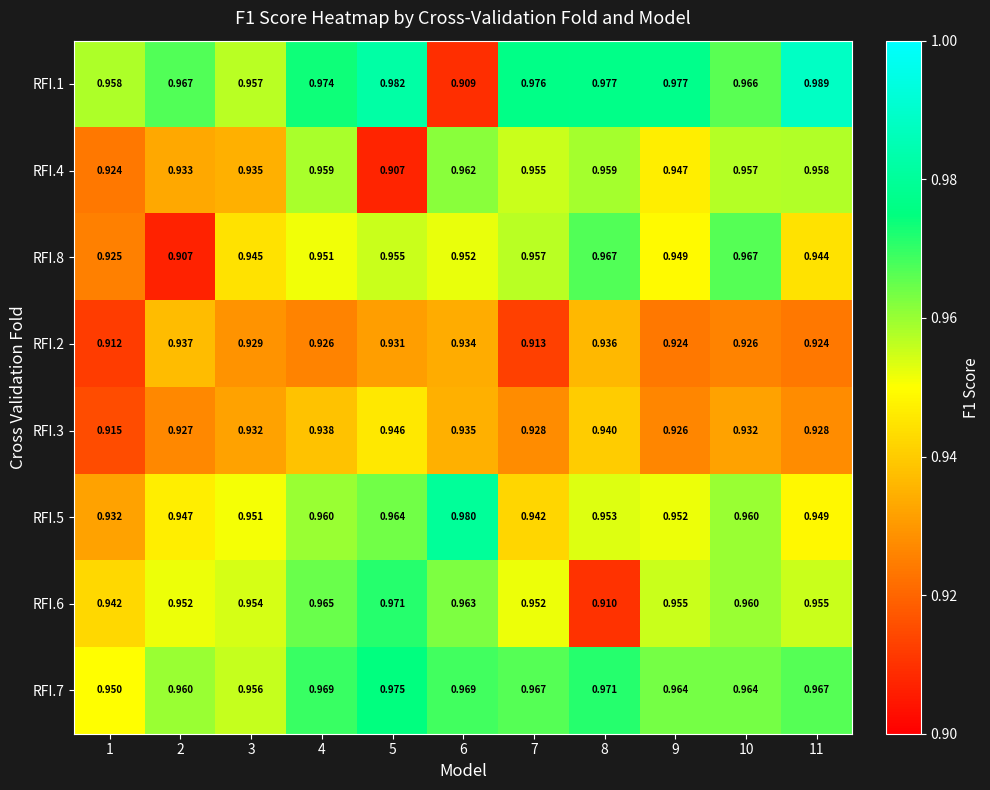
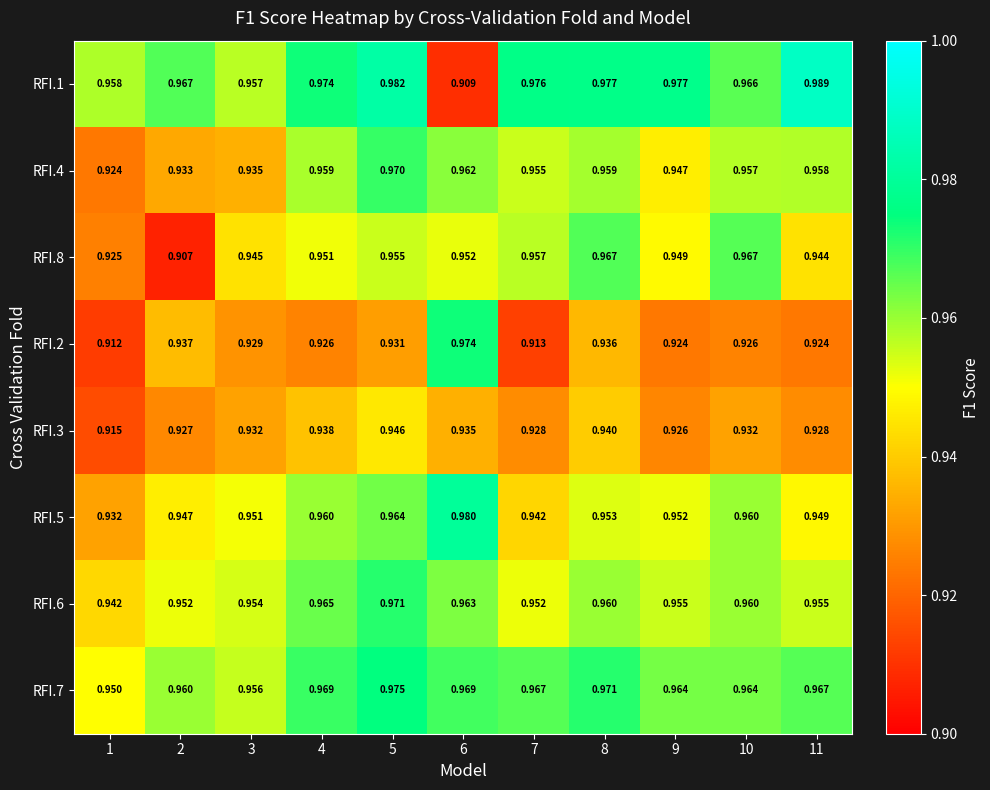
  {
    "RFI.1": {
      "1": 0.958,
      "2": 0.967,
      "3": 0.957,
      "4": 0.974,
      "5": 0.982,
      "6": 0.909,
      "7": 0.976,
      "8": 0.977,
      "9": 0.977,
      "10": 0.966,
      "11": 0.989
    },
    "RFI.4": {
      "1": 0.924,
      "2": 0.933,
      "3": 0.935,
      "4": 0.959,
-     "5": 0.907,
+     "5": 0.970,
      "6": 0.962,
      "7": 0.955,
      "8": 0.959,
      "9": 0.947,
      "10": 0.957,
      "11": 0.958
    },
    "RFI.8": {
      "1": 0.925,
      "2": 0.907,
      "3": 0.945,
      "4": 0.951,
      "5": 0.955,
      "6": 0.952,
      "7": 0.957,
      "8": 0.967,
      "9": 0.949,
      "10": 0.967,
      "11": 0.944
    },
    "RFI.2": {
      "1": 0.912,
      "2": 0.937,
      "3": 0.929,
      "4": 0.926,
      "5": 0.931,
-     "6": 0.934,
+     "6": 0.974,
      "7": 0.913,
      "8": 0.936,
      "9": 0.924,
      "10": 0.926,
      "11": 0.924
    },
    "RFI.3": {
      "1": 0.915,
      "2": 0.927,
      "3": 0.932,
      "4": 0.938,
      "5": 0.946,
      "6": 0.935,
      "7": 0.928,
      "8": 0.940,
      "9": 0.926,
      "10": 0.932,
      "11": 0.928
    },
    "RFI.5": {
      "1": 0.932,
      "2": 0.947,
      "3": 0.951,
      "4": 0.960,
      "5": 0.964,
      "6": 0.980,
      "7": 0.942,
      "8": 0.953,
      "9": 0.952,
      "10": 0.960,
      "11": 0.949
    },
    "RFI.6": {
      "1": 0.942,
      "2": 0.952,
      "3": 0.954,
      "4": 0.965,
      "5": 0.971,
      "6": 0.963,
      "7": 0.952,
-     "8": 0.910,
+     "8": 0.960,
      "9": 0.955,
      "10": 0.960,
      "11": 0.955
    },
    "RFI.7": {
      "1": 0.950,
      "2": 0.960,
      "3": 0.956,
      "4": 0.969,
      "5": 0.975,
      "6": 0.969,
      "7": 0.967,
      "8": 0.971,
      "9": 0.964,
      "10": 0.964,
      "11": 0.967
    }
  }
